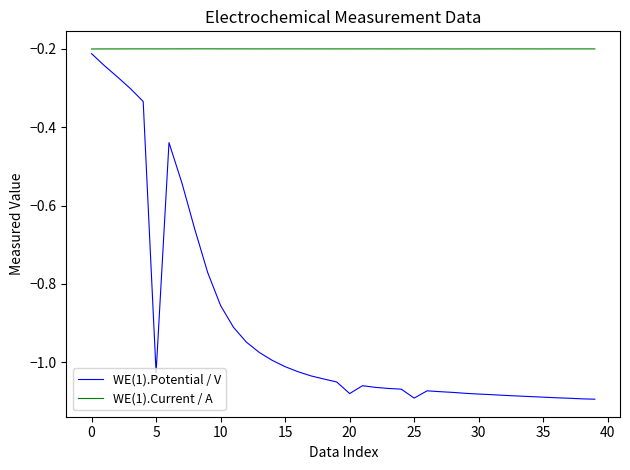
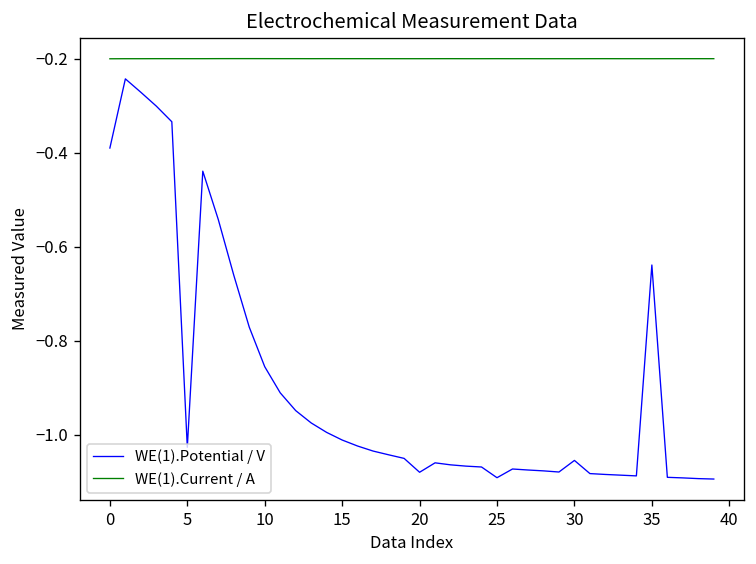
  {
    "WE(1).Potential / V": {
-     "0": -0.21,
+     "0": -0.39,
      "10": -0.86,
      "15": -1.01,
      "20": -1.08,
      "25": -1.09,
-     "30": -1.08,
-     "35": -1.09
+     "30": -1.05,
+     "35": -0.64
    },
    "WE(1).Current / A": {
      "0": -0.20,
      "5": -0.20,
      "10": -0.20,
      "15": -0.20,
      "20": -0.20,
      "25": -0.20,
      "30": -0.20,
      "35": -0.20
    }
  }
